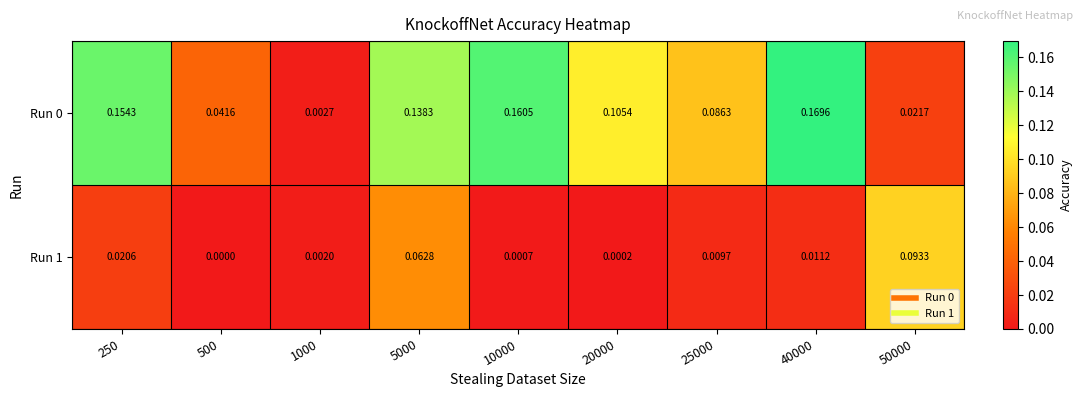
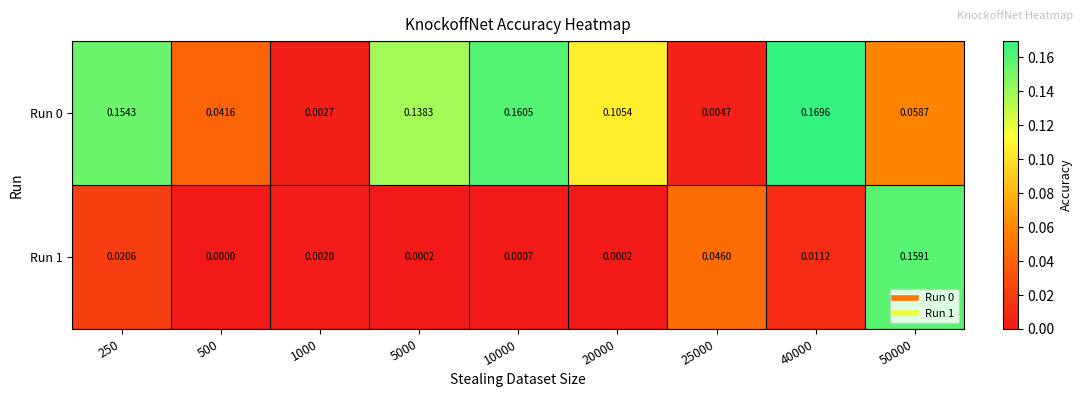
  {
    "Run 0": {
      "250": 0.1543,
      "500": 0.0416,
      "1000": 0.0027,
      "5000": 0.1383,
      "10000": 0.1605,
      "20000": 0.1054,
-     "25000": 0.0863,
+     "25000": 0.0047,
      "40000": 0.1696,
-     "50000": 0.0217
+     "50000": 0.0587
    },
    "Run 1": {
      "250": 0.0206,
      "500": 0.0000,
      "1000": 0.0020,
-     "5000": 0.0628,
+     "5000": 0.0002,
      "10000": 0.0007,
      "20000": 0.0002,
-     "25000": 0.0097,
+     "25000": 0.0460,
      "40000": 0.0112,
-     "50000": 0.0933
+     "50000": 0.1591
    }
  }
